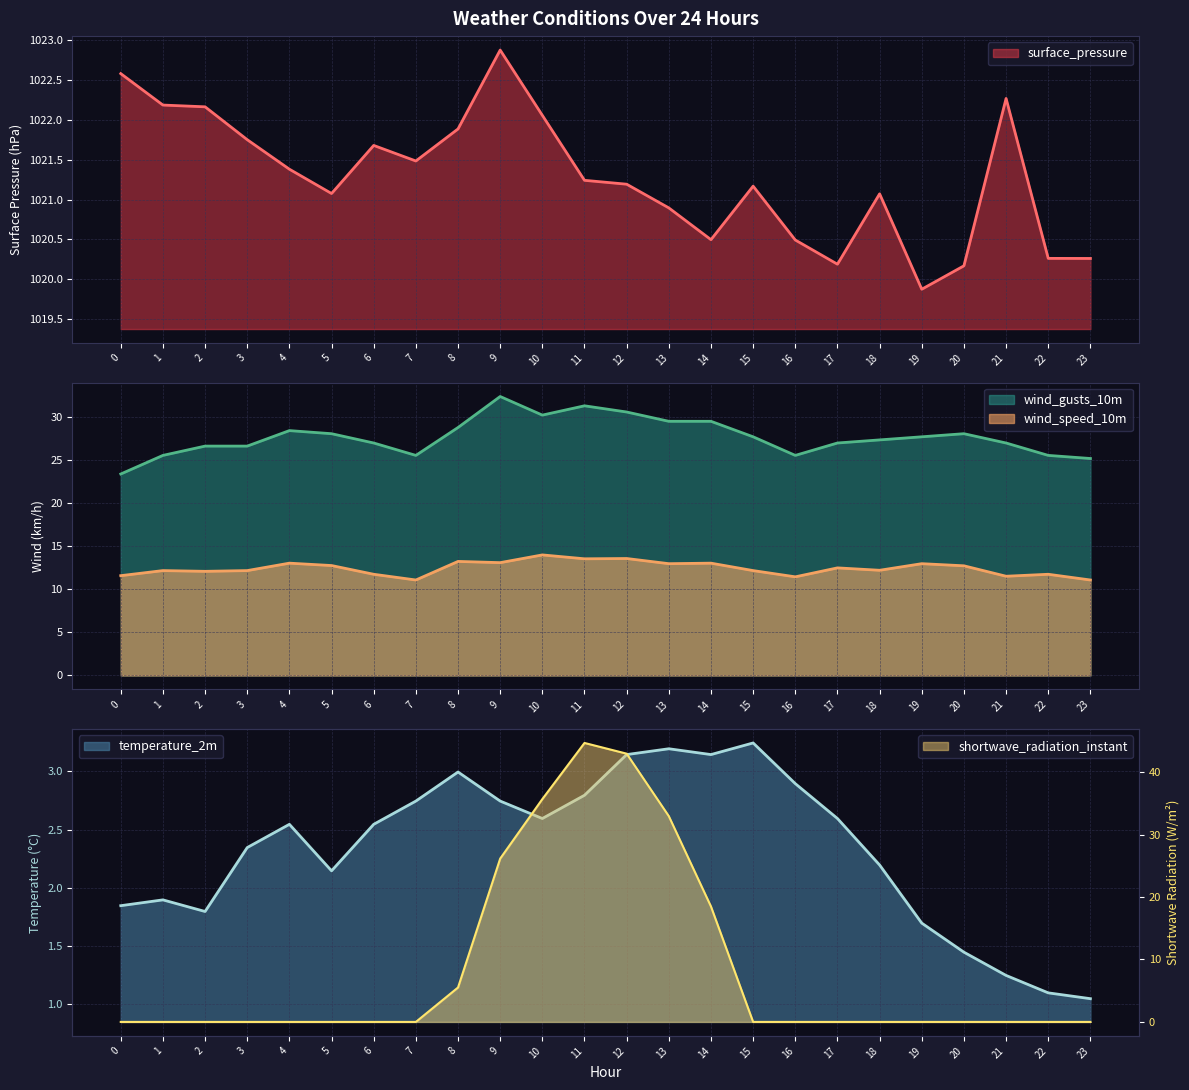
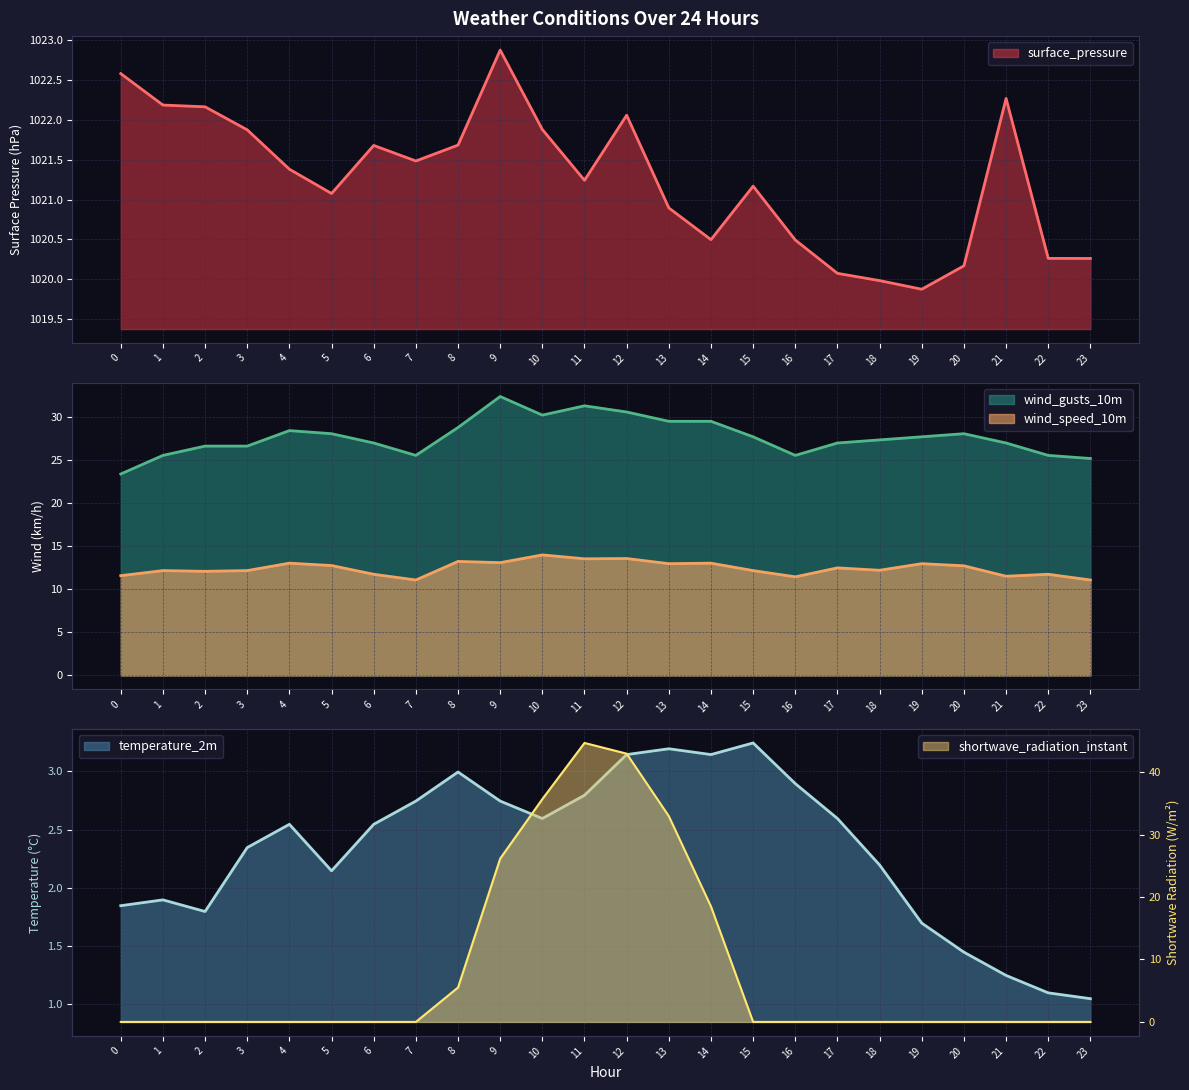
  {
    "Weather Conditions Over 24 Hours": {
      "0": 1022.6,
      "1": 1022.2,
      "2": 1022.2,
-     "3": 1021.8,
+     "3": 1021.9,
      "4": 1021.4,
      "5": 1021.1,
      "6": 1021.7,
      "7": 1021.5,
-     "8": 1021.9,
+     "8": 1021.7,
      "9": 1022.9,
-     "10": 1022.1,
+     "10": 1021.9,
      "11": 1021.2,
-     "12": 1021.2,
+     "12": 1022.1,
      "13": 1020.9,
      "14": 1020.5,
      "15": 1021.2,
      "16": 1020.5,
-     "17": 1020.2,
-     "18": 1021.1,
+     "17": 1020.1,
+     "18": 1020.0,
      "19": 1019.9,
      "20": 1020.2,
      "21": 1022.3,
      "22": 1020.3,
      "23": 1020.3
    }
  }
